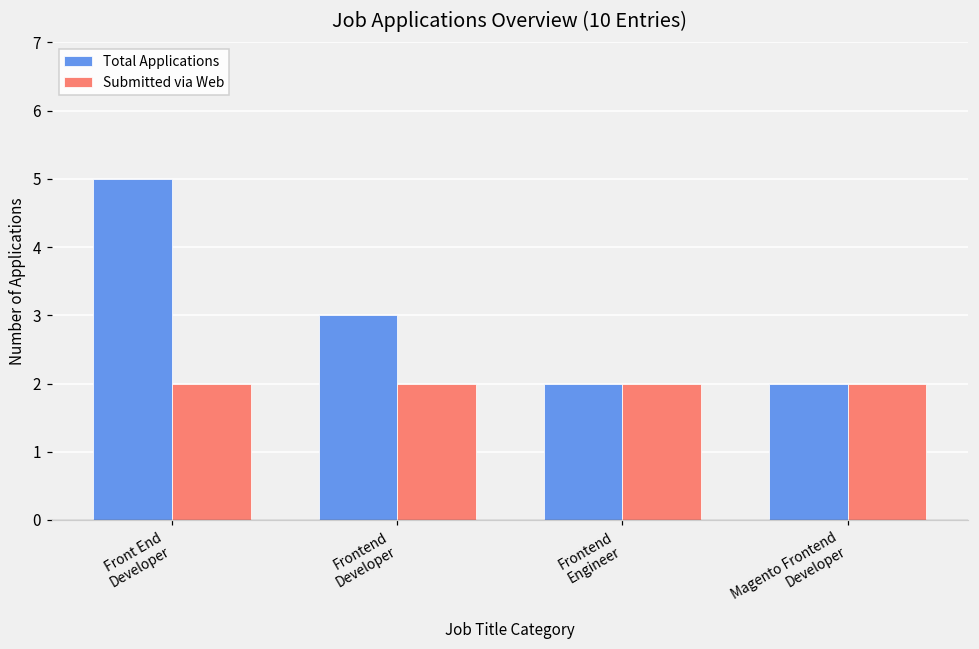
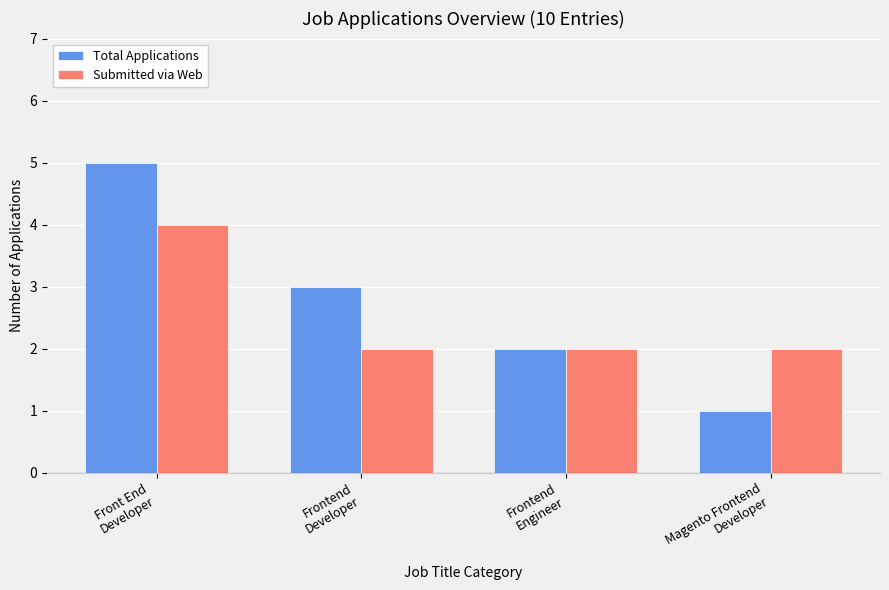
  {
    "Total Applications": {
      "Front End Developer": 5,
      "Frontend Developer": 3,
      "Frontend Engineer": 2,
-     "Magento Frontend Developer": 2
+     "Magento Frontend Developer": 1
    },
    "Submitted via Web": {
-     "Front End Developer": 2,
+     "Front End Developer": 4,
      "Frontend Developer": 2,
      "Frontend Engineer": 2,
      "Magento Frontend Developer": 2
    }
  }
